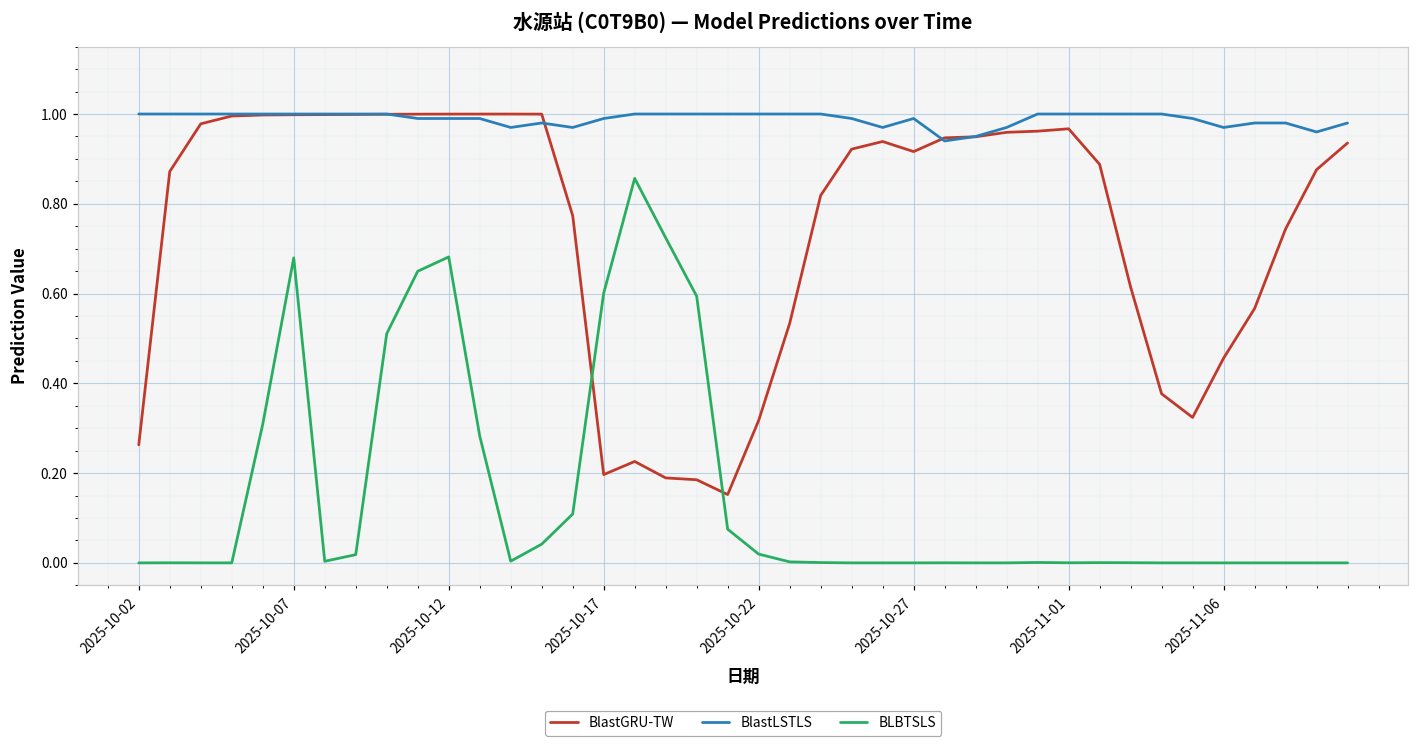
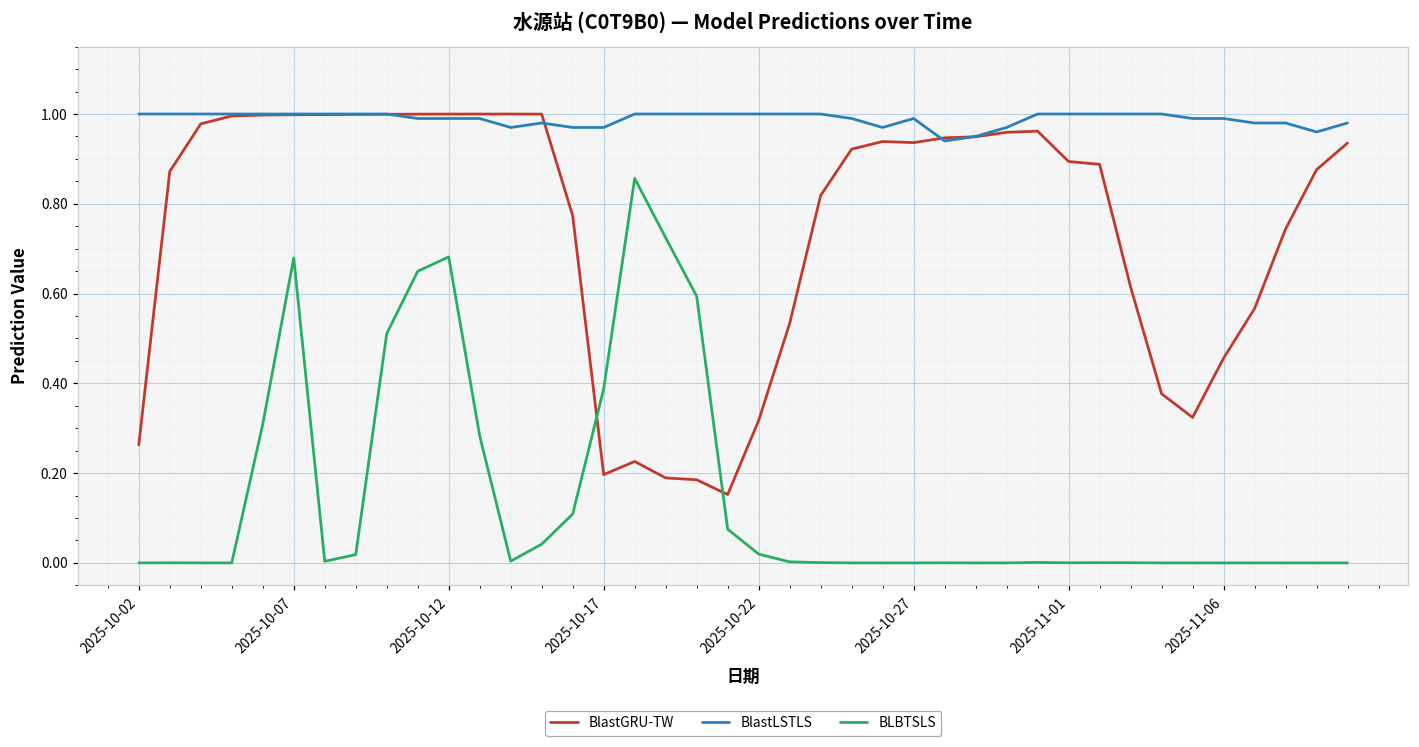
  {
    "BlastGRU-TW": {
      "2025-10-02": 0.26,
      "2025-10-12": 1.00,
      "2025-10-17": 0.20,
      "2025-10-22": 0.32,
-     "2025-10-27": 0.92,
-     "2025-11-01": 0.97,
+     "2025-10-27": 0.94,
+     "2025-11-01": 0.89,
      "2025-11-06": 0.46
    },
    "BlastLSTLS": {
      "2025-10-02": 1.00,
      "2025-10-12": 0.99,
-     "2025-10-17": 0.99,
+     "2025-10-17": 0.97,
      "2025-10-22": 1.00,
      "2025-10-27": 0.99,
      "2025-11-01": 1.00,
-     "2025-11-06": 0.97
+     "2025-11-06": 0.99
    },
    "BLBTSLS": {
      "2025-10-02": 0.00,
      "2025-10-07": 0.68,
      "2025-10-12": 0.68,
-     "2025-10-17": 0.60,
+     "2025-10-17": 0.39,
      "2025-10-22": 0.02,
      "2025-10-27": 0.00,
      "2025-11-01": 0.00,
      "2025-11-06": 0.00
    }
  }
